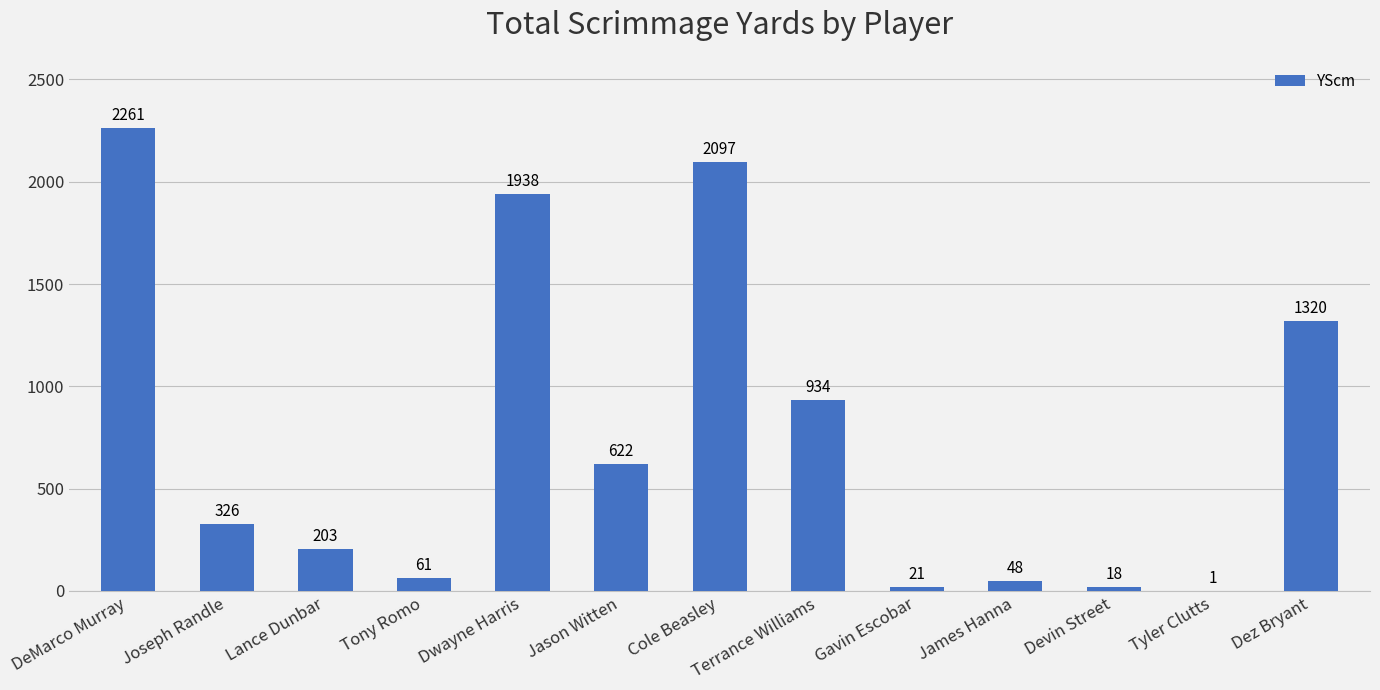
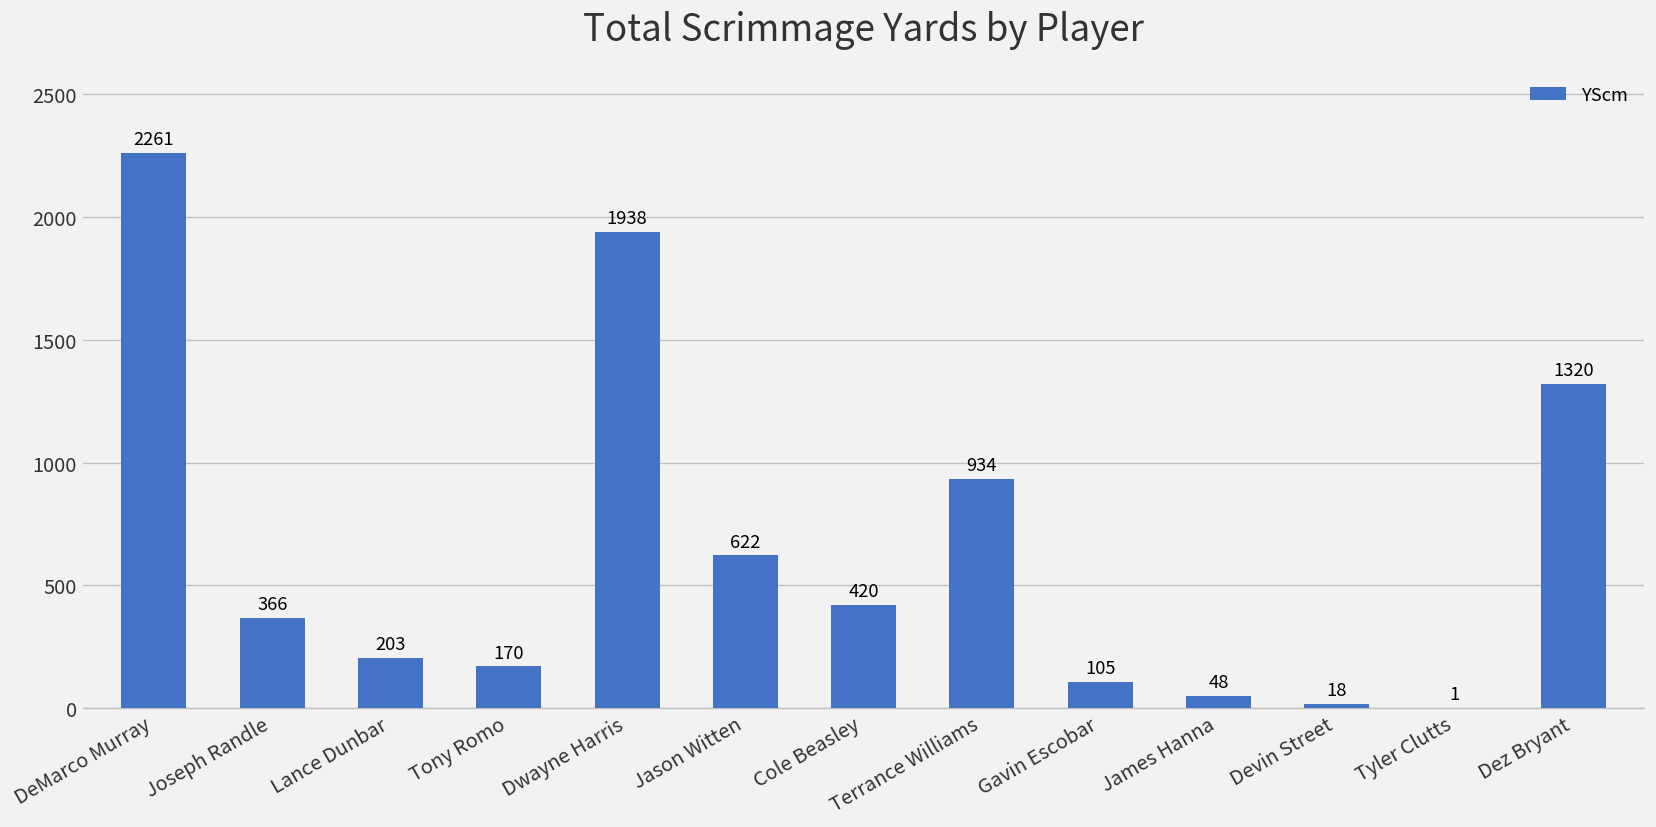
  {
    "DeMarco Murray": 2261,
-   "Joseph Randle": 326,
+   "Joseph Randle": 366,
    "Lance Dunbar": 203,
-   "Tony Romo": 61,
+   "Tony Romo": 170,
    "Dwayne Harris": 1938,
    "Jason Witten": 622,
-   "Cole Beasley": 2097,
+   "Cole Beasley": 420,
    "Terrance Williams": 934,
-   "Gavin Escobar": 21,
+   "Gavin Escobar": 105,
    "James Hanna": 48,
    "Devin Street": 18,
    "Tyler Clutts": 1,
    "Dez Bryant": 1320
  }
